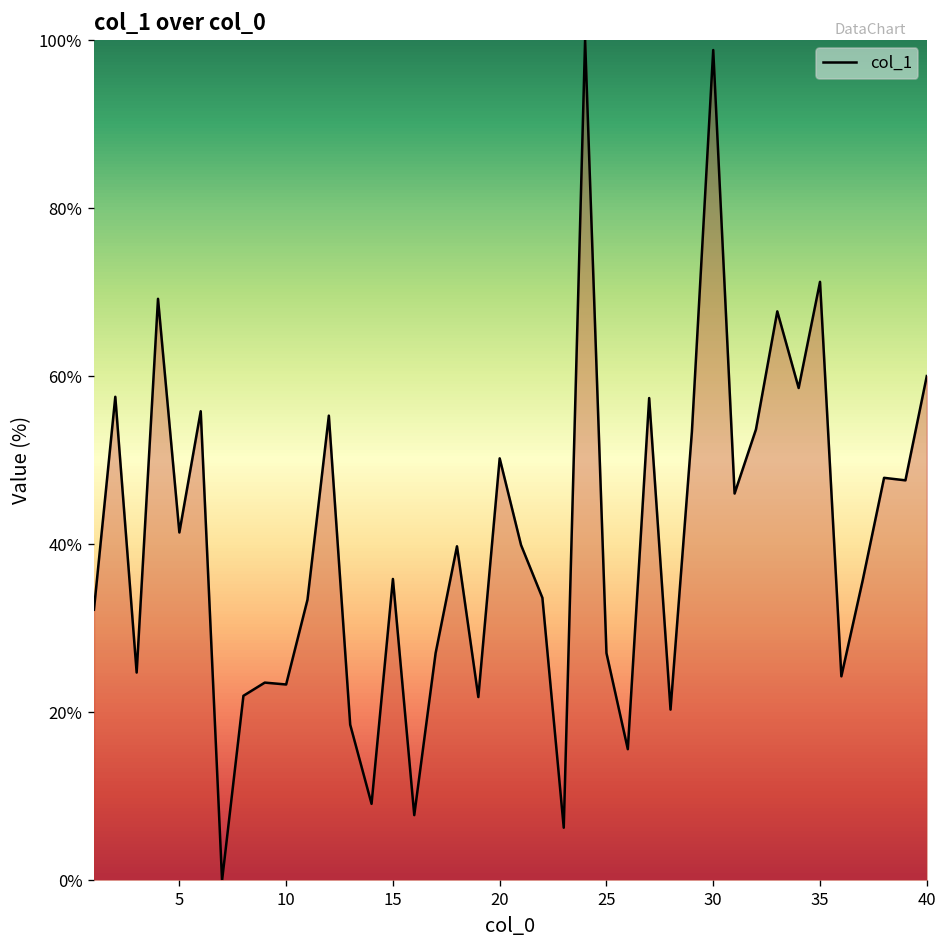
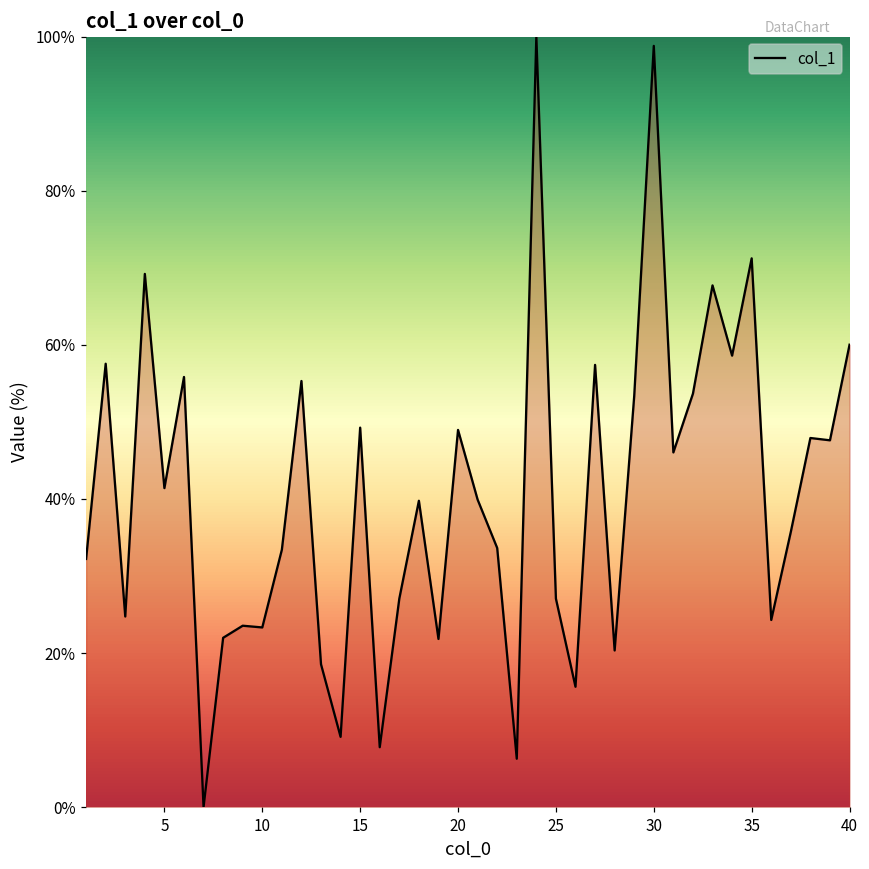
  {
    "5": "41%",
    "10": "23%",
-   "15": "36%",
-   "20": "50%",
+   "15": "49%",
+   "20": "49%",
    "25": "27%",
    "30": "99%",
    "35": "71%",
    "40": "60%"
  }
